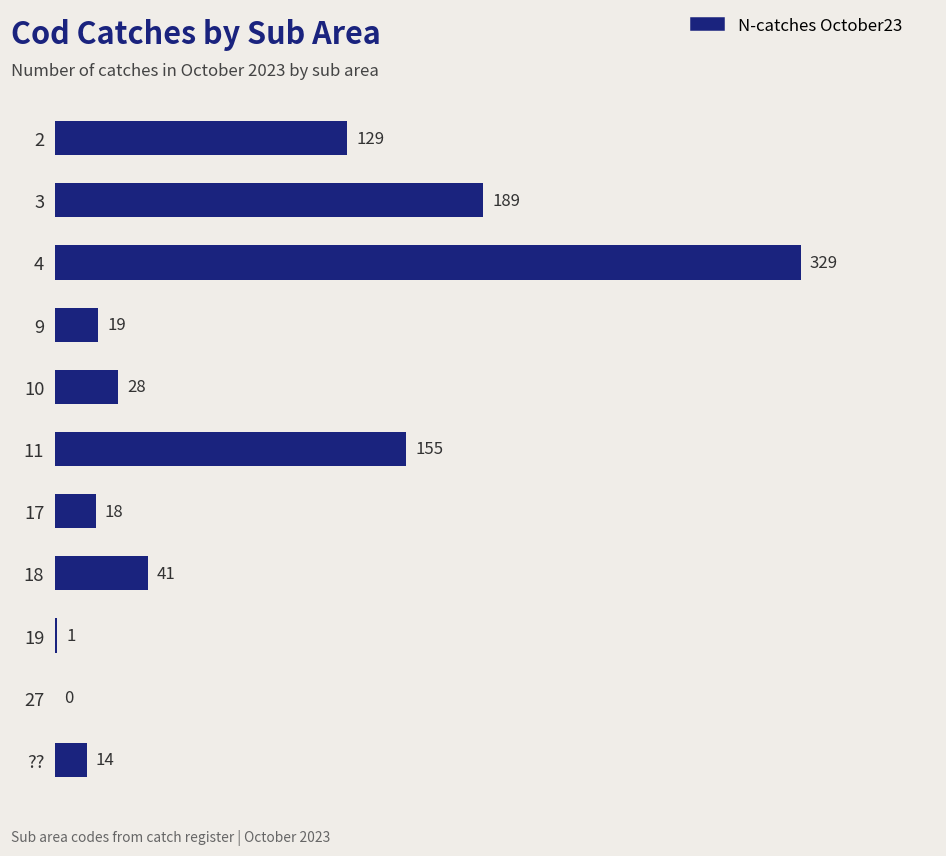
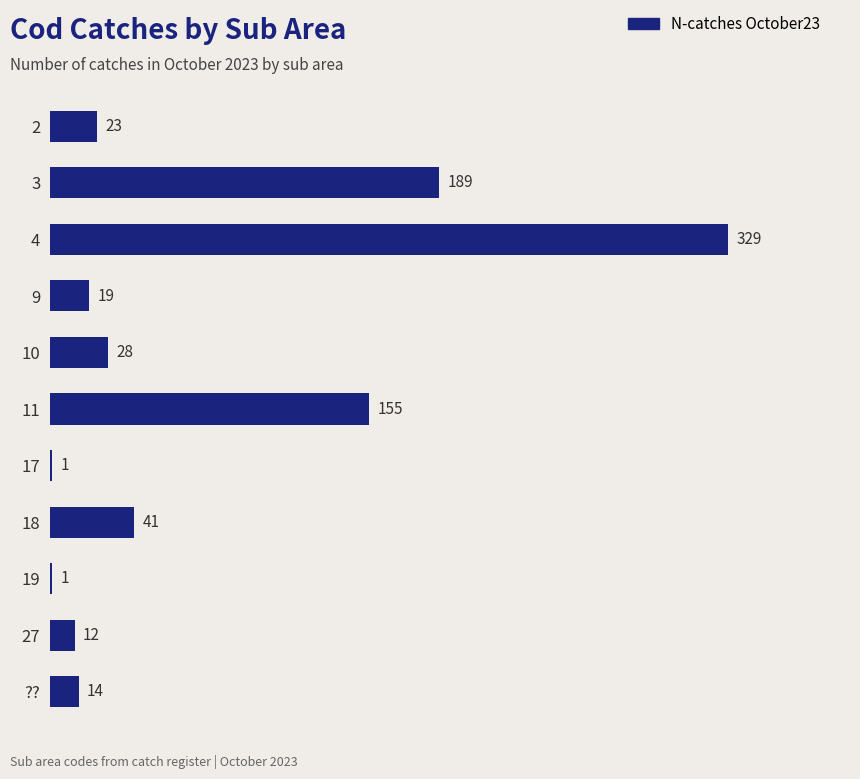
  {
-   "2": 129,
+   "2": 23,
    "3": 189,
    "4": 329,
    "9": 19,
    "10": 28,
    "11": 155,
-   "17": 18,
+   "17": 1,
    "18": 41,
    "19": 1,
-   "27": 0,
+   "27": 12,
    "??": 14
  }
